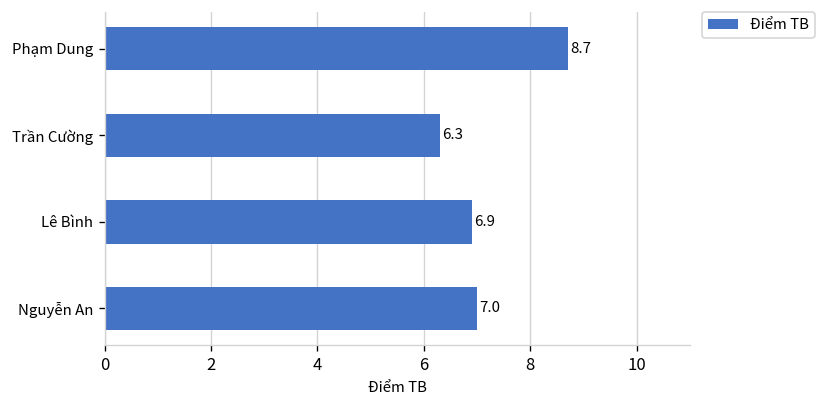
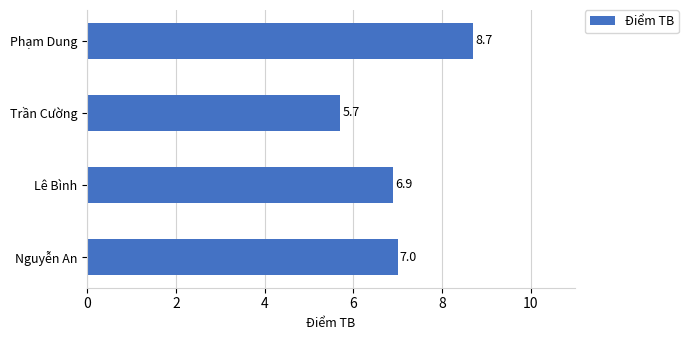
  {
    "Phạm Dung": 8.7,
-   "Trần Cường": 6.3,
+   "Trần Cường": 5.7,
    "Lê Bình": 6.9,
    "Nguyễn An": 7.0
  }
